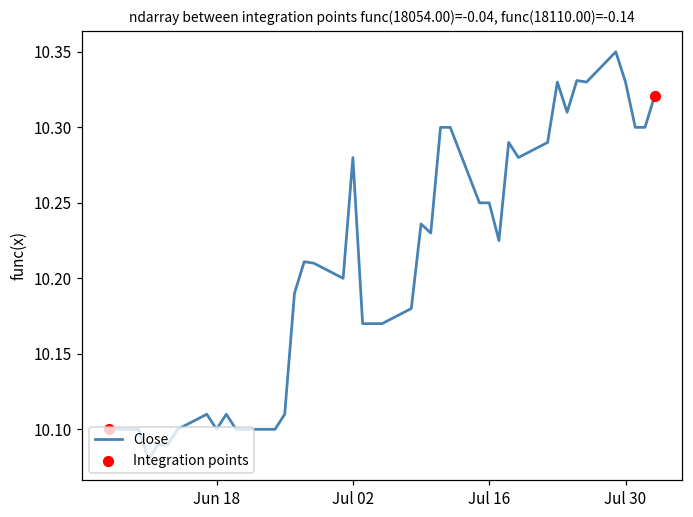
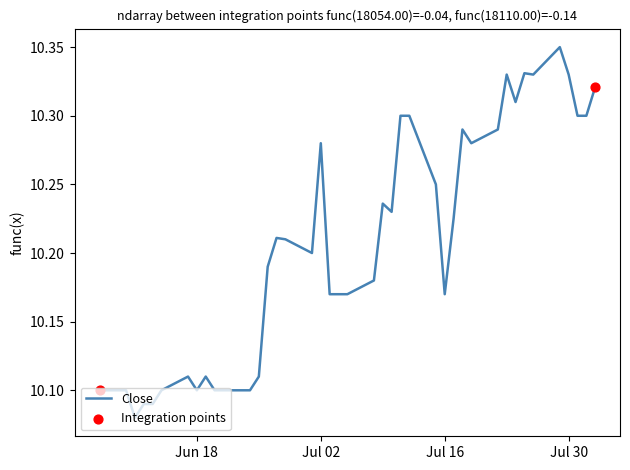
  {
    "Close": {
      "Jul 02": 10.28,
-     "Jul 16": 10.25,
+     "Jul 16": 10.17,
      "Jul 30": 10.33
    }
  }
